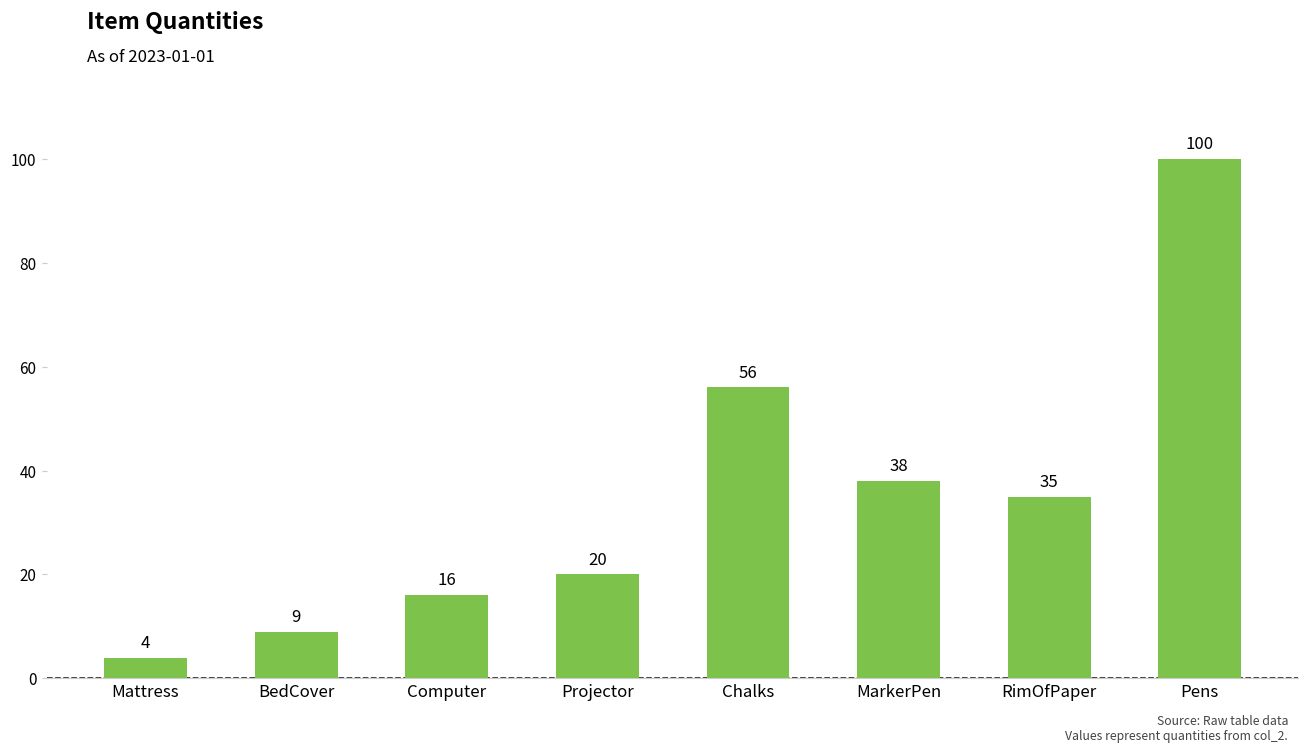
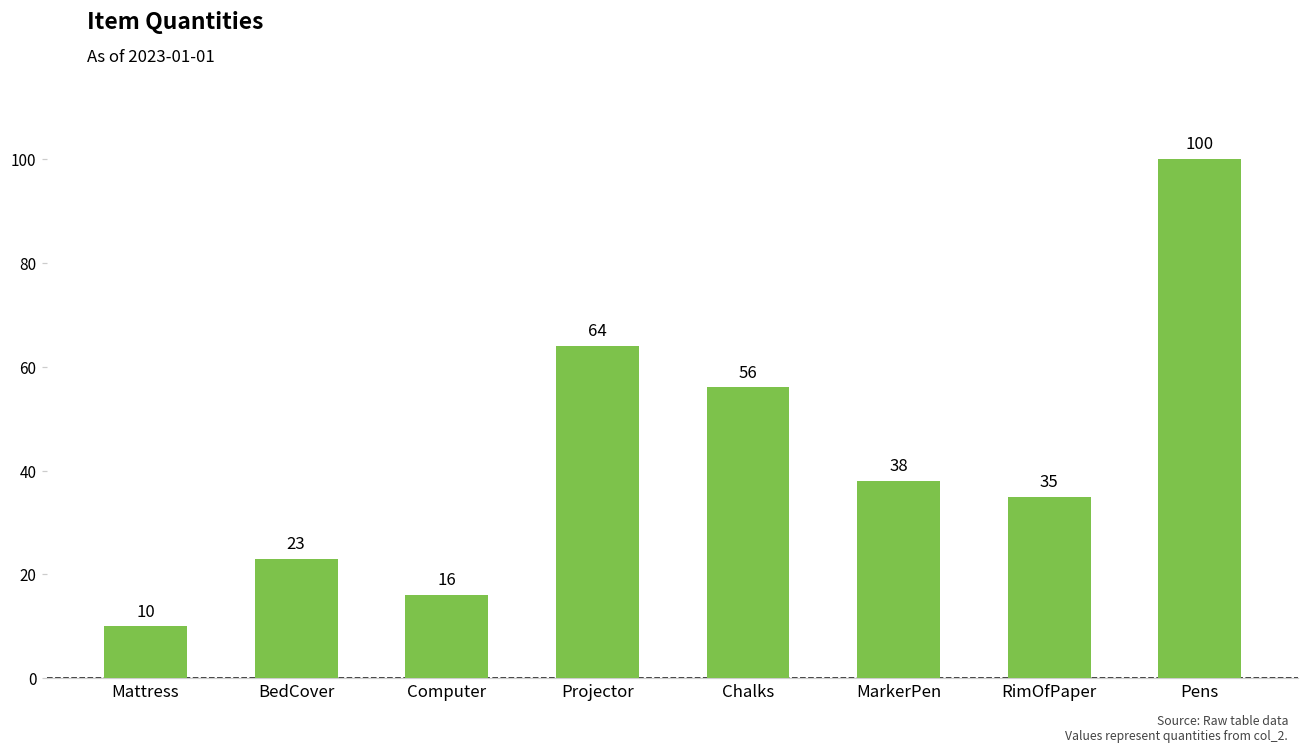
  {
-   "Mattress": 4,
-   "BedCover": 9,
+   "Mattress": 10,
+   "BedCover": 23,
    "Computer": 16,
-   "Projector": 20,
+   "Projector": 64,
    "Chalks": 56,
    "MarkerPen": 38,
    "RimOfPaper": 35,
    "Pens": 100
  }
